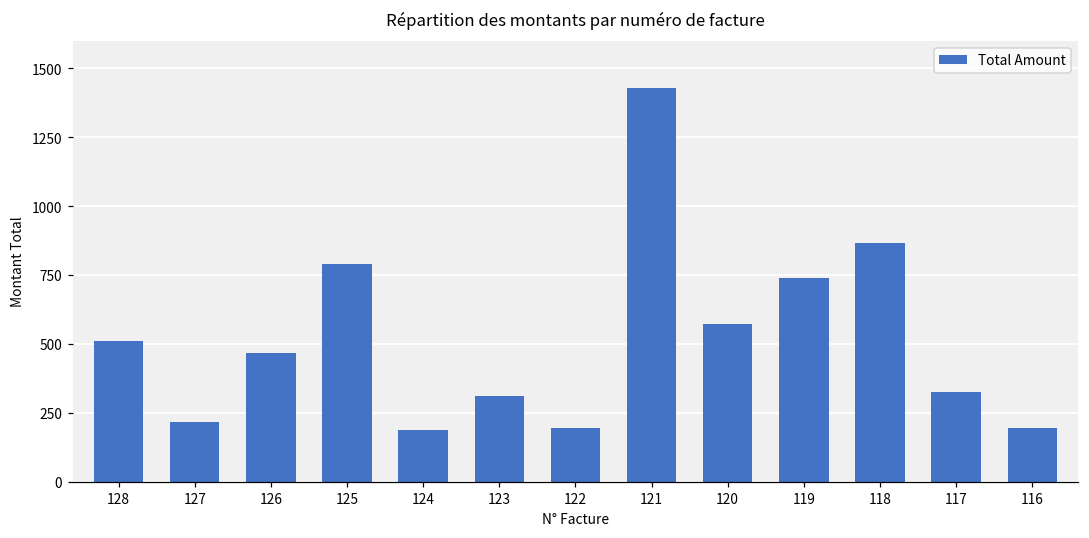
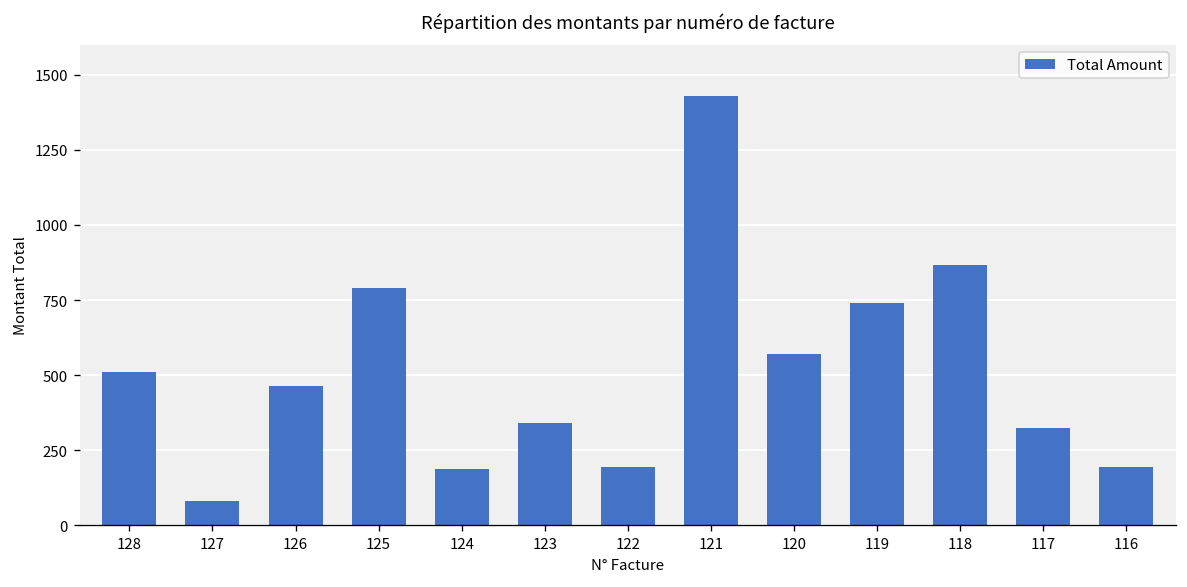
  {
    "128": 510,
-   "127": 220,
+   "127": 80,
    "126": 470,
    "125": 790,
    "124": 190,
-   "123": 310,
+   "123": 340,
    "122": 190,
    "121": 1430,
    "120": 570,
    "119": 740,
    "118": 870,
    "117": 320,
    "116": 190
  }
